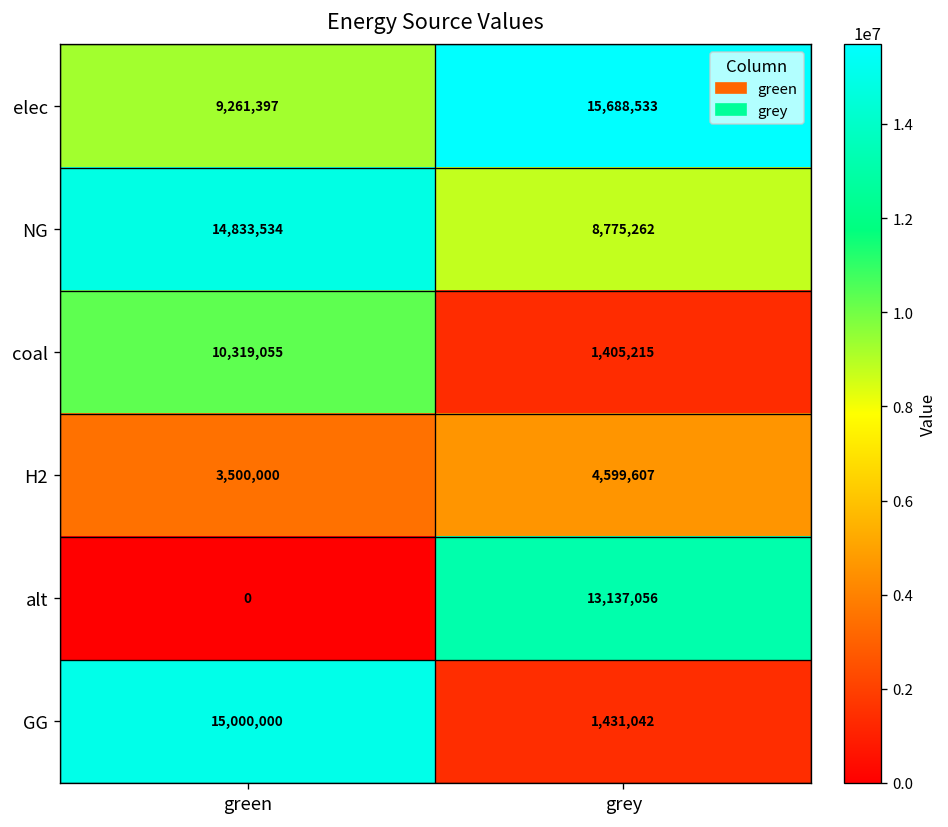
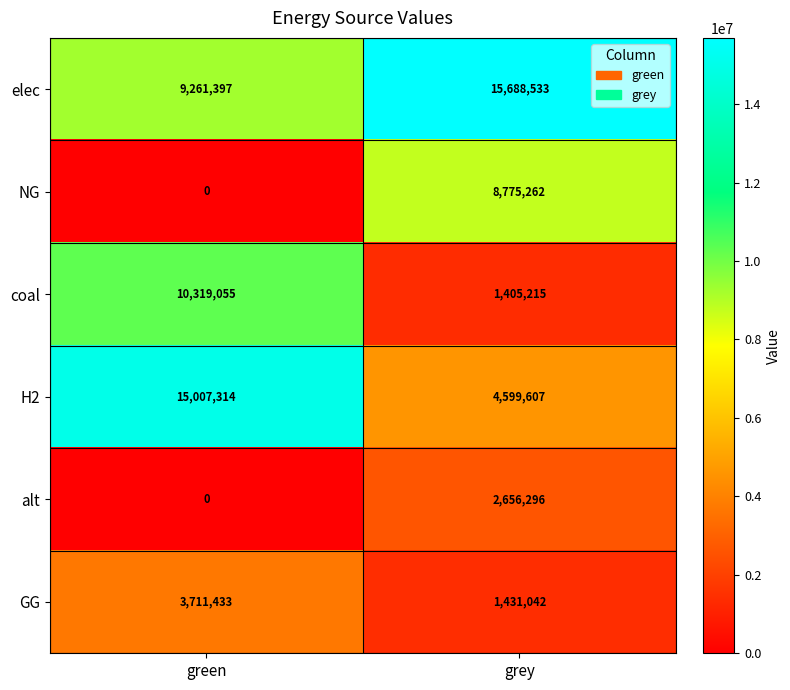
  {
    "elec": {
      "green": "9,261,397",
      "grey": "15,688,533"
    },
    "NG": {
-     "green": "14,833,534",
+     "green": "0",
      "grey": "8,775,262"
    },
    "coal": {
      "green": "10,319,055",
      "grey": "1,405,215"
    },
    "H2": {
-     "green": "3,500,000",
+     "green": "15,007,314",
      "grey": "4,599,607"
    },
    "alt": {
      "green": "0",
-     "grey": "13,137,056"
+     "grey": "2,656,296"
    },
    "GG": {
-     "green": "15,000,000",
+     "green": "3,711,433",
      "grey": "1,431,042"
    }
  }
